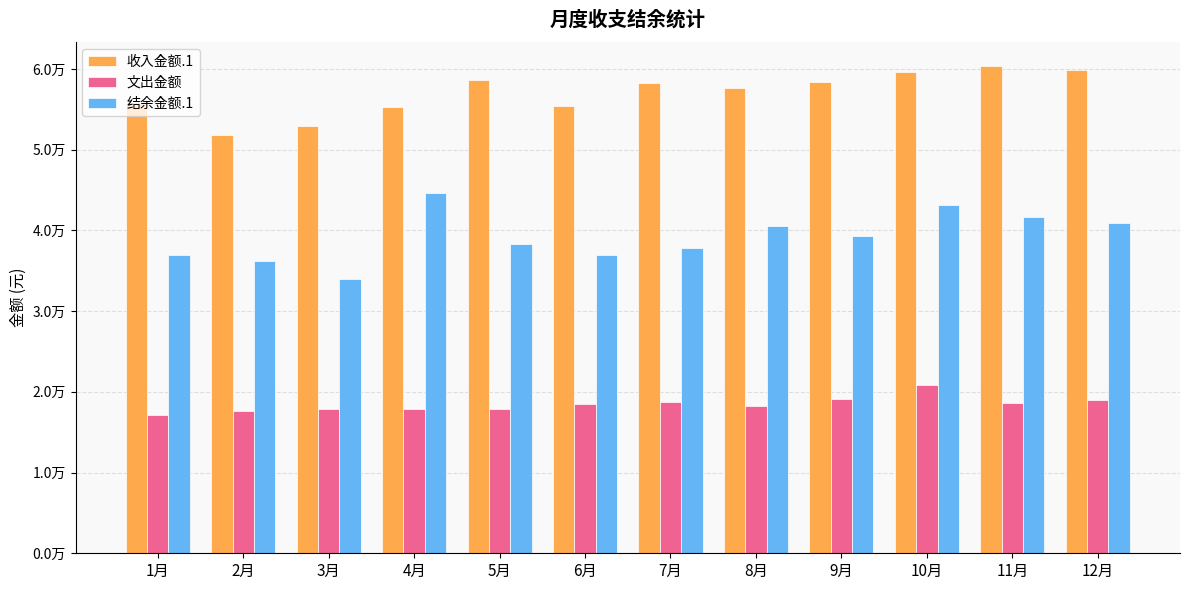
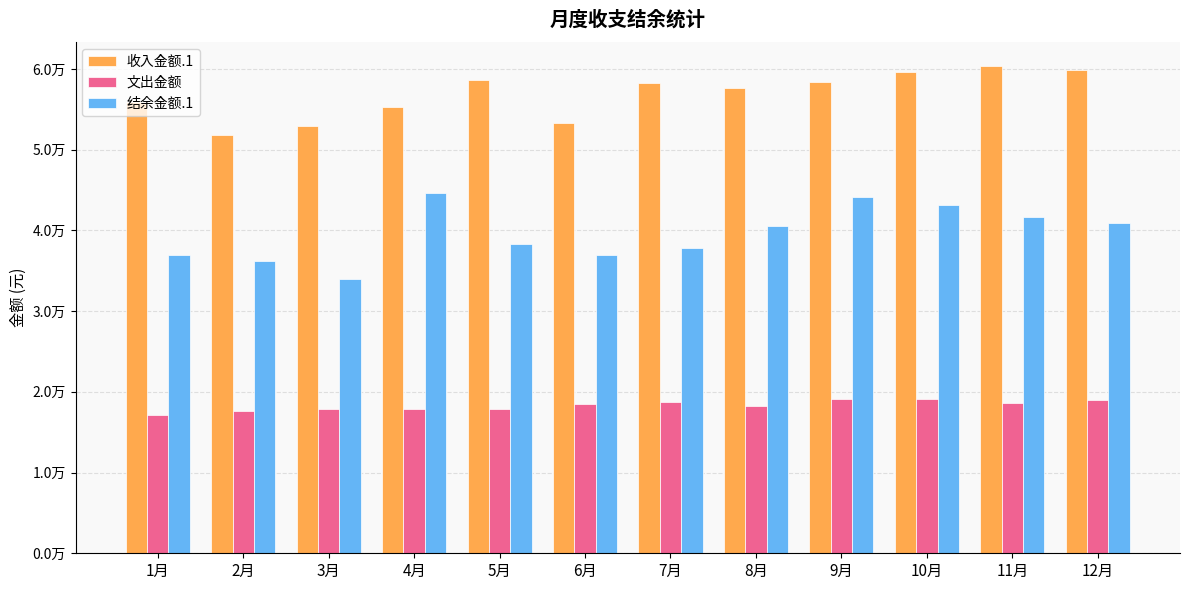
  {
    "收入金额.1": {
      "2月": "5.2万",
      "3月": "5.3万",
      "4月": "5.5万",
      "5月": "5.9万",
-     "6月": "5.5万",
+     "6月": "5.3万",
      "7月": "5.8万",
      "8月": "5.8万",
      "9月": "5.8万",
      "10月": "6.0万",
      "11月": "6.0万",
      "12月": "6.0万"
    },
    "文出金额": {
      "1月": "1.7万",
      "2月": "1.8万",
      "3月": "1.8万",
      "4月": "1.8万",
      "5月": "1.8万",
      "6月": "1.8万",
      "7月": "1.9万",
      "8月": "1.8万",
      "9月": "1.9万",
-     "10月": "2.1万",
+     "10月": "1.9万",
      "11月": "1.9万",
      "12月": "1.9万"
    },
    "结余金额.1": {
      "1月": "3.7万",
      "2月": "3.6万",
      "3月": "3.4万",
      "4月": "4.5万",
      "5月": "3.8万",
      "6月": "3.7万",
      "7月": "3.8万",
      "8月": "4.1万",
-     "9月": "3.9万",
+     "9月": "4.4万",
      "10月": "4.3万",
      "11月": "4.2万",
      "12月": "4.1万"
    }
  }
